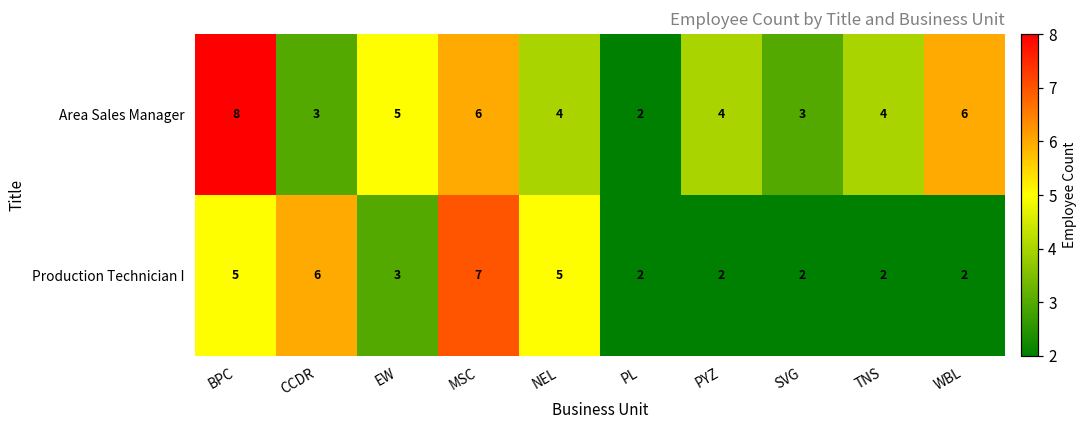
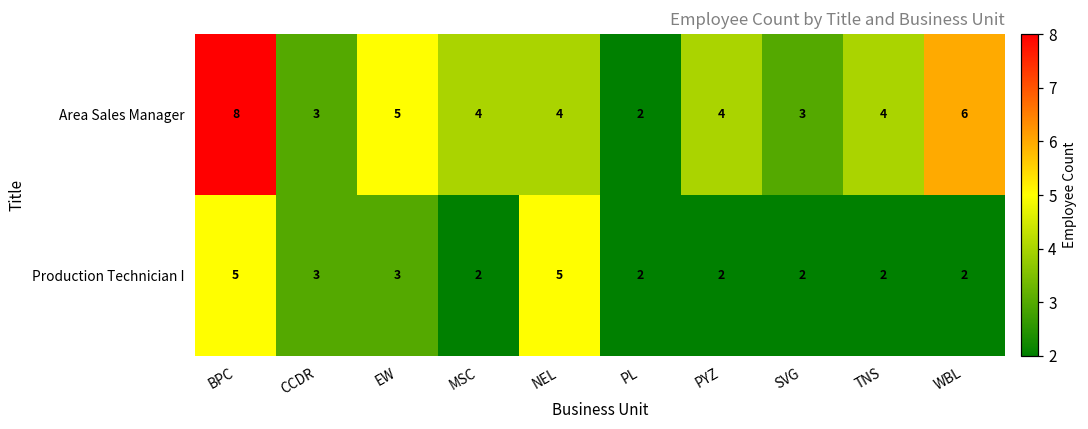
  {
    "Area Sales Manager": {
      "BPC": 8,
      "CCDR": 3,
      "EW": 5,
-     "MSC": 6,
+     "MSC": 4,
      "NEL": 4,
      "PL": 2,
      "PYZ": 4,
      "SVG": 3,
      "TNS": 4,
      "WBL": 6
    },
    "Production Technician I": {
      "BPC": 5,
-     "CCDR": 6,
+     "CCDR": 3,
      "EW": 3,
-     "MSC": 7,
+     "MSC": 2,
      "NEL": 5,
      "PL": 2,
      "PYZ": 2,
      "SVG": 2,
      "TNS": 2,
      "WBL": 2
    }
  }
